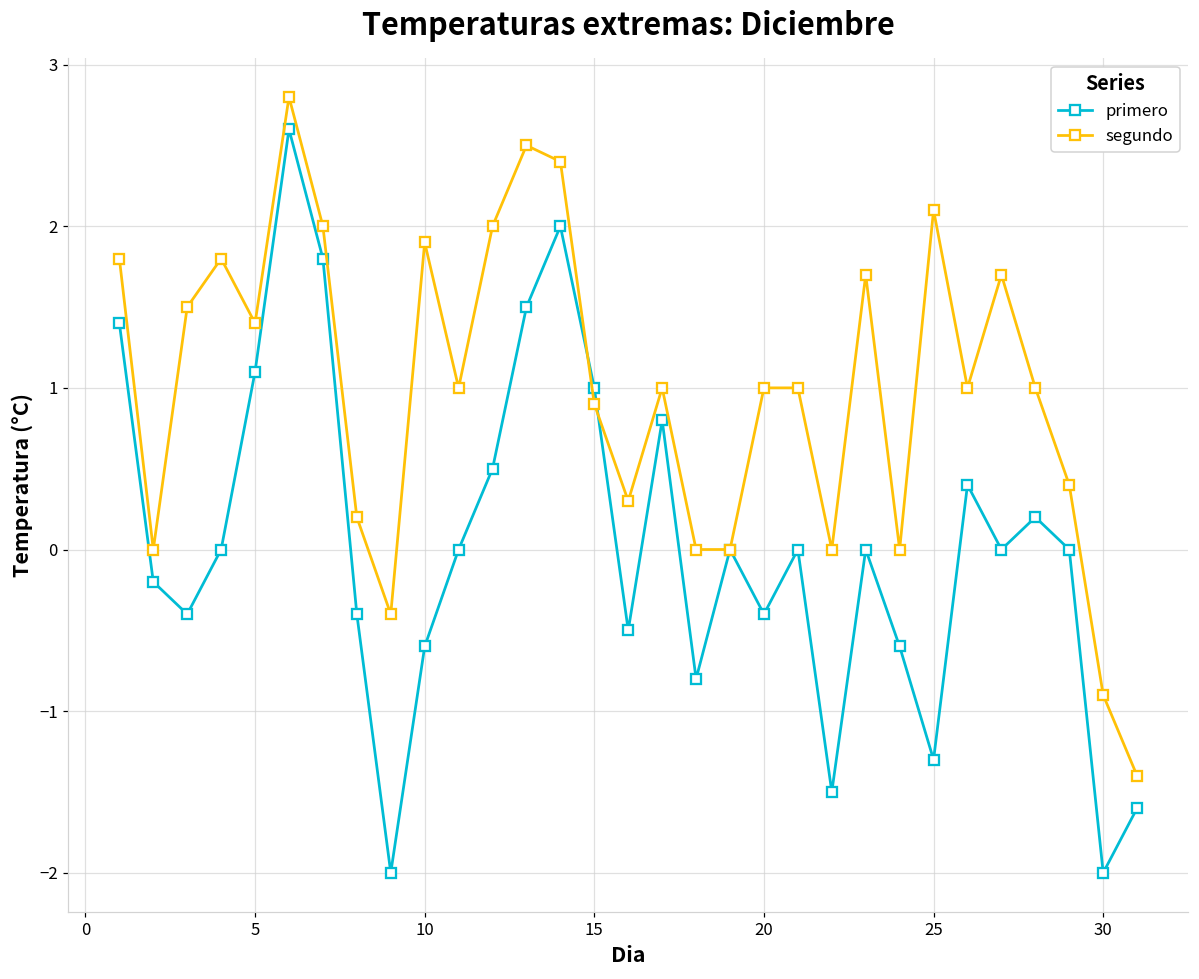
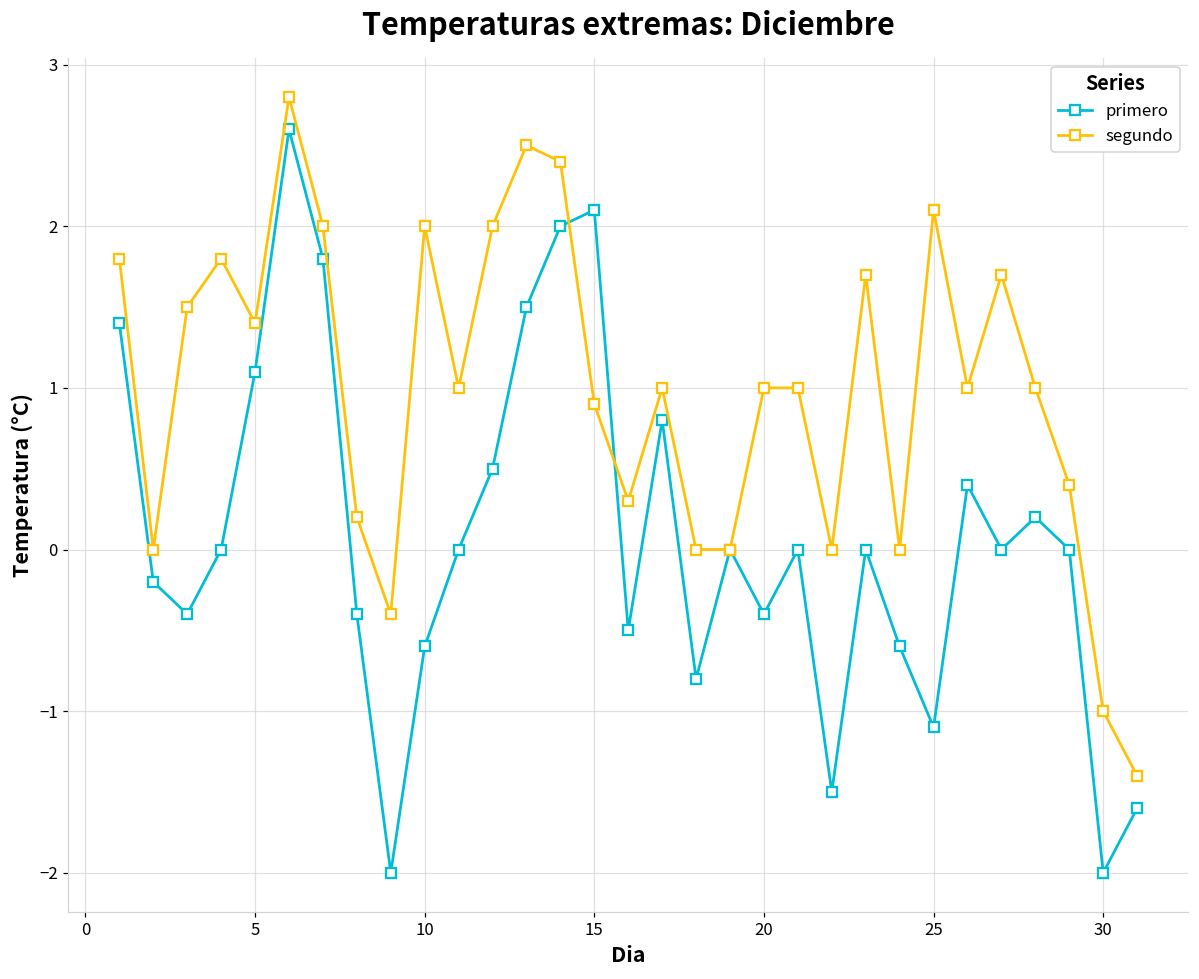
  {
    "primero": {
      "5": 1.1,
      "10": -0.6,
-     "15": 1.0,
+     "15": 2.1,
      "20": -0.4,
-     "25": -1.3,
+     "25": -1.1,
      "30": -2.0
    },
    "segundo": {
      "5": 1.4,
-     "10": 1.9,
+     "10": 2.0,
      "15": 0.9,
      "20": 1.0,
      "25": 2.1,
-     "30": -0.9
+     "30": -1.0
    }
  }
